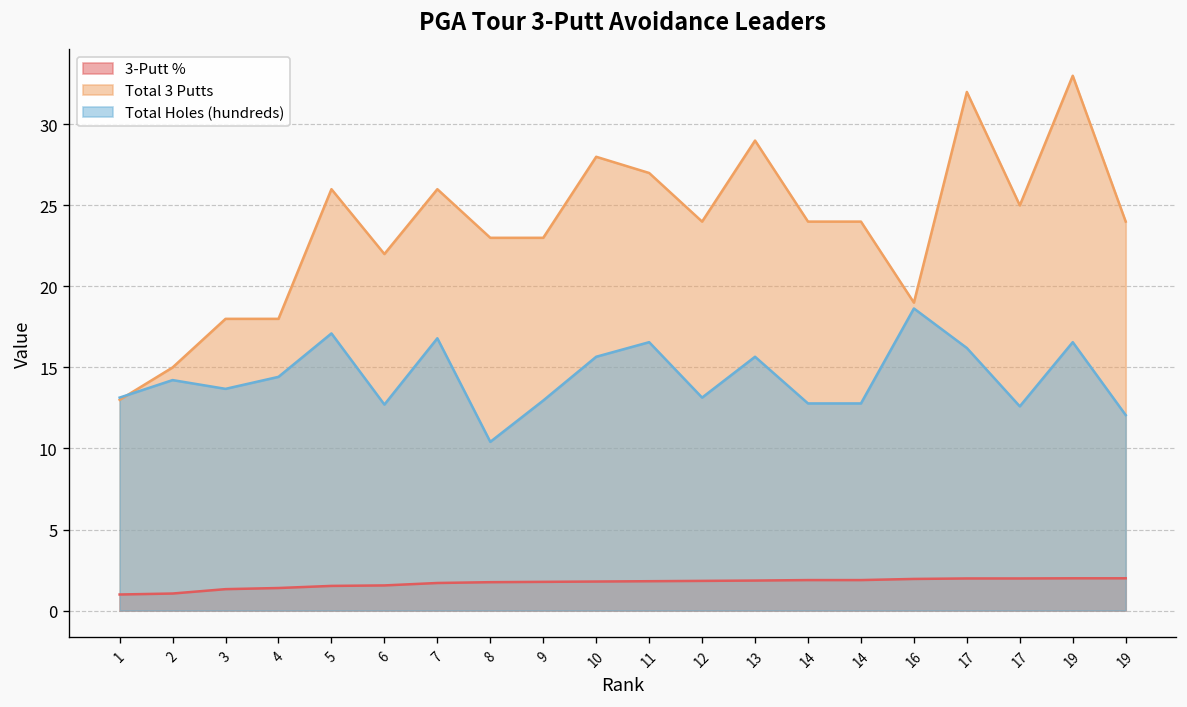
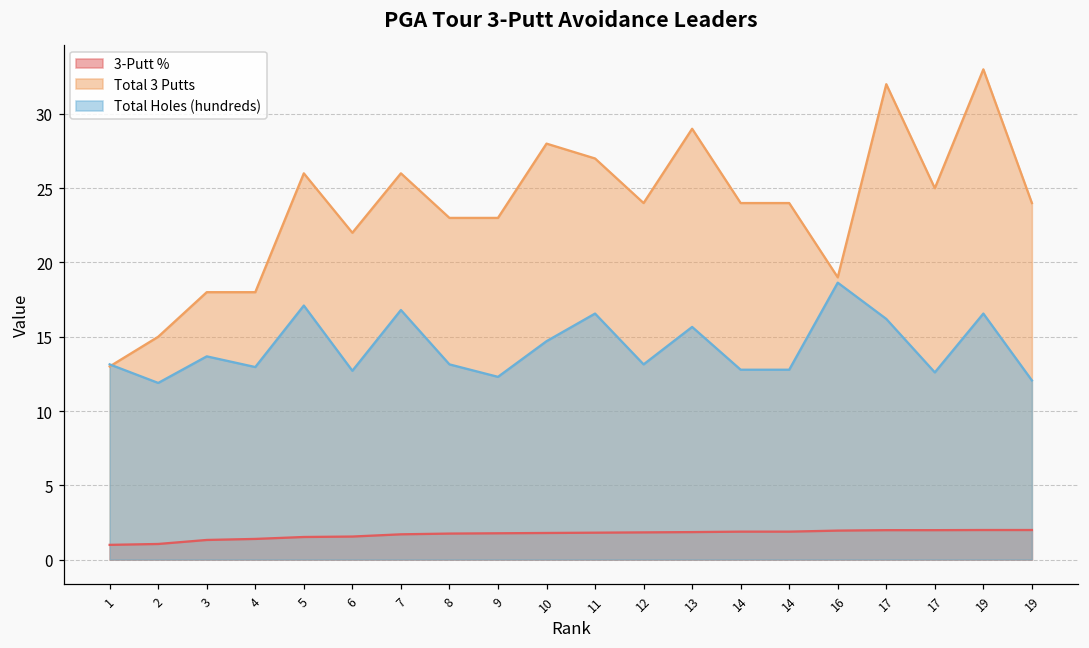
  {
    "Total Holes (hundreds)": {
-     "2": 14.2,
+     "2": 11.9,
      "3": 13.7,
-     "4": 14.4,
+     "4": 13.0,
      "5": 17.1,
      "6": 12.7,
      "7": 16.8,
-     "8": 10.4,
-     "9": 13.0,
-     "10": 15.7,
+     "8": 13.1,
+     "9": 12.3,
+     "10": 14.7,
      "11": 16.6,
      "12": 13.1,
      "13": 15.7,
      "16": 18.6
    }
  }
